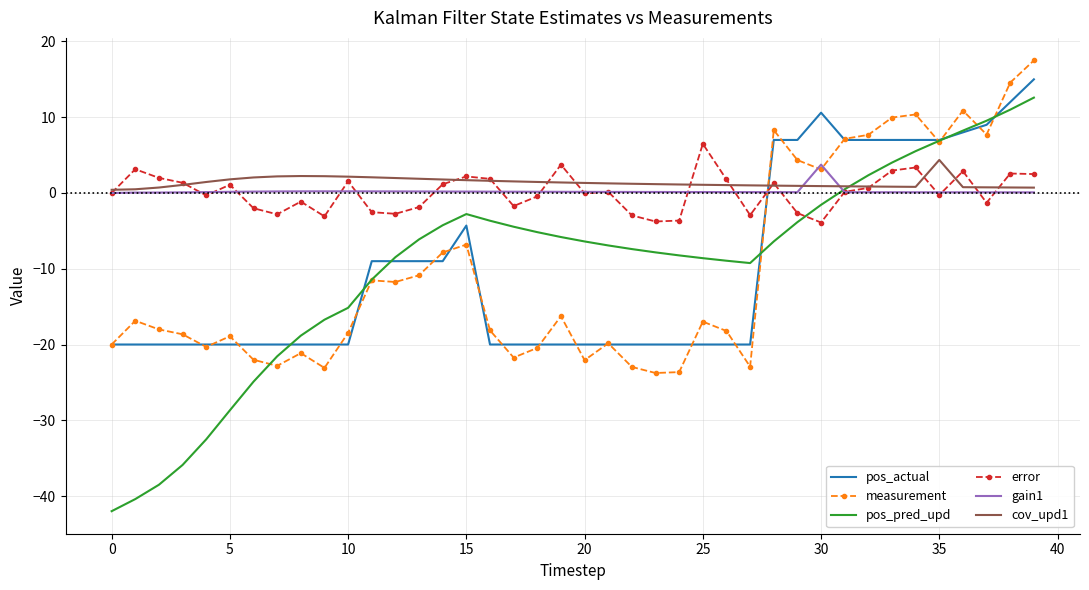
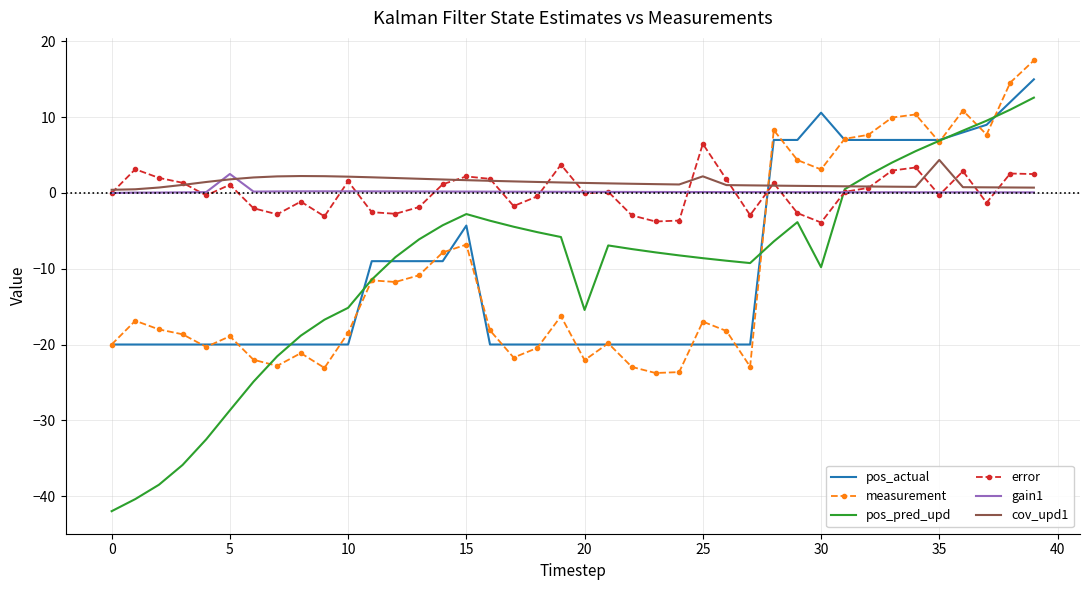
  {
    "pos_actual": {
      "5": -20,
      "10": -20,
      "15": -4,
      "20": -20,
      "25": -20,
      "30": 11
    },
    "measurement": {
      "5": -19,
      "10": -18,
      "15": -7,
      "20": -22,
      "25": -17,
      "30": 3
    },
    "pos_pred_upd": {
      "0": -42,
      "5": -29,
      "10": -15,
      "15": -3,
-     "20": -6,
+     "20": -15,
      "25": -9,
-     "30": -2
+     "30": -10
    },
    "error": {
      "5": 1,
      "10": 2,
      "15": 2,
      "25": 6,
      "30": -4,
      "35": 0
    },
    "gain1": {
-     "5": 0,
+     "5": 3,
      "10": 0,
      "15": 0,
      "25": 0,
-     "30": 4,
+     "30": 0,
      "35": 0
    },
    "cov_upd1": {
      "0": 0,
      "5": 2,
      "10": 2,
      "15": 2,
      "20": 1,
-     "25": 1,
+     "25": 2,
      "30": 1,
      "35": 4
    }
  }
